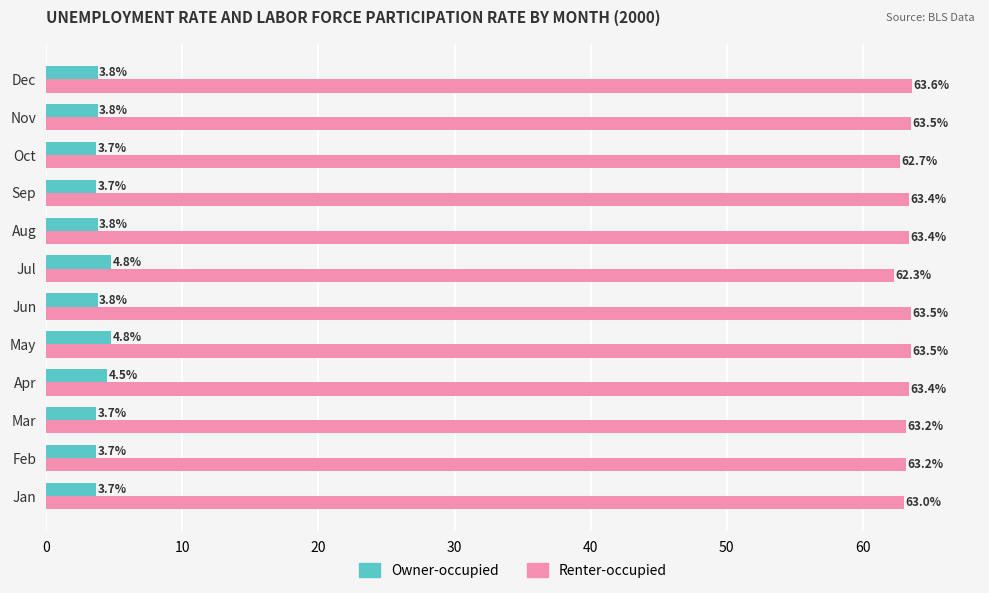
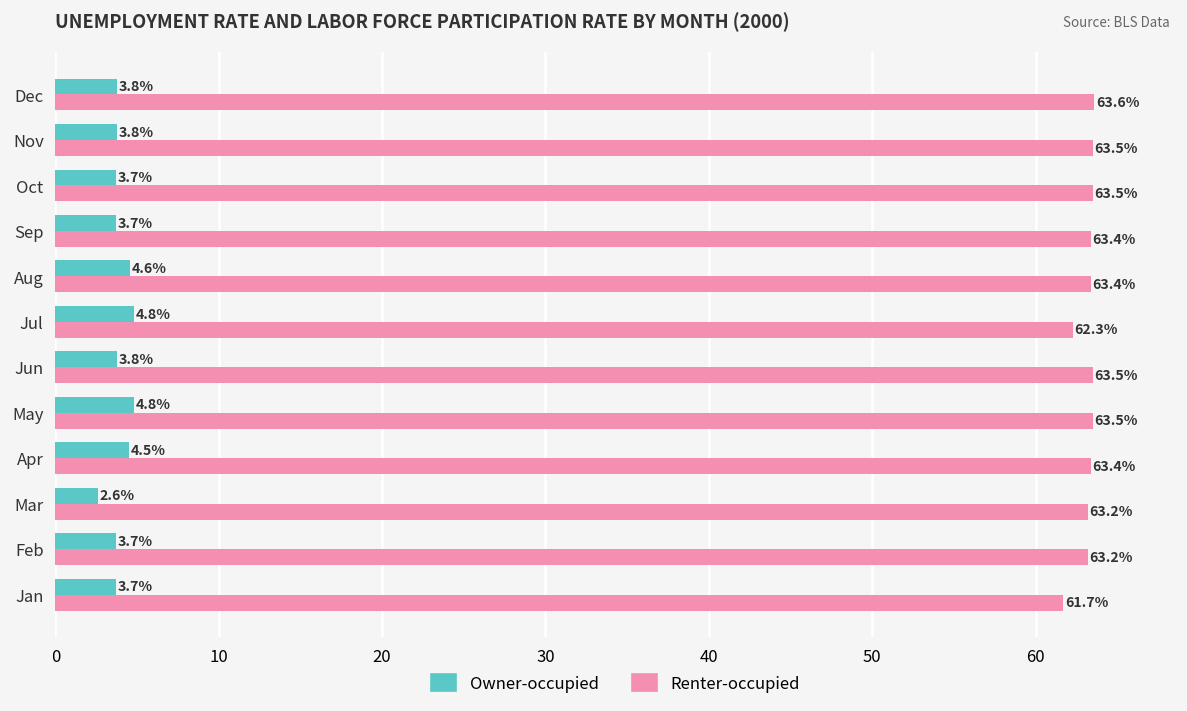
  {
    "Owner-occupied": {
      "Dec": "3.8%",
      "Nov": "3.8%",
      "Oct": "3.7%",
      "Sep": "3.7%",
-     "Aug": "3.8%",
+     "Aug": "4.6%",
      "Jul": "4.8%",
      "Jun": "3.8%",
      "May": "4.8%",
      "Apr": "4.5%",
-     "Mar": "3.7%",
+     "Mar": "2.6%",
      "Feb": "3.7%",
      "Jan": "3.7%"
    },
    "Renter-occupied": {
      "Dec": "63.6%",
      "Nov": "63.5%",
-     "Oct": "62.7%",
+     "Oct": "63.5%",
      "Sep": "63.4%",
      "Aug": "63.4%",
      "Jul": "62.3%",
      "Jun": "63.5%",
      "May": "63.5%",
      "Apr": "63.4%",
      "Mar": "63.2%",
      "Feb": "63.2%",
-     "Jan": "63.0%"
+     "Jan": "61.7%"
    }
  }
